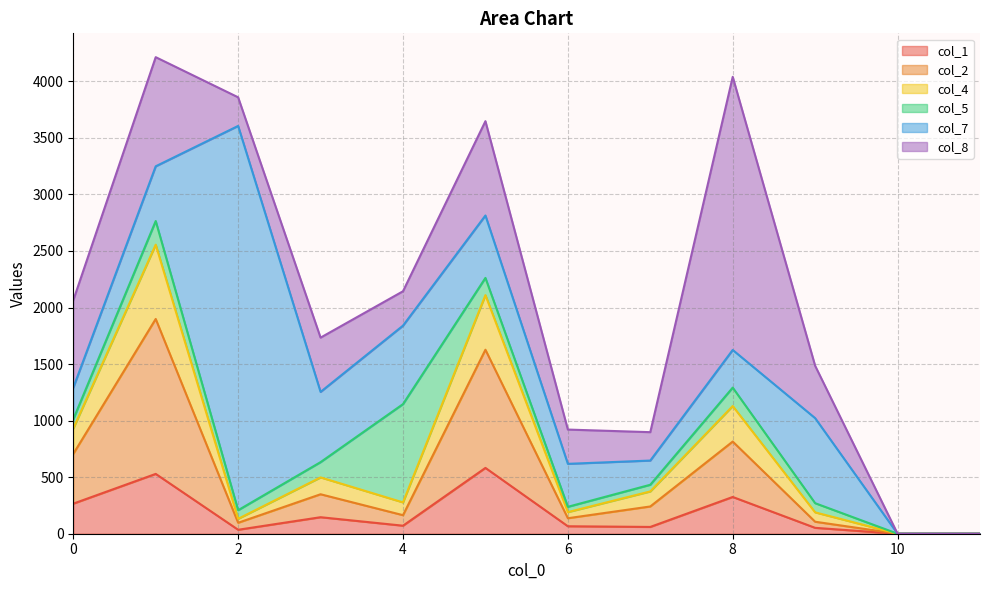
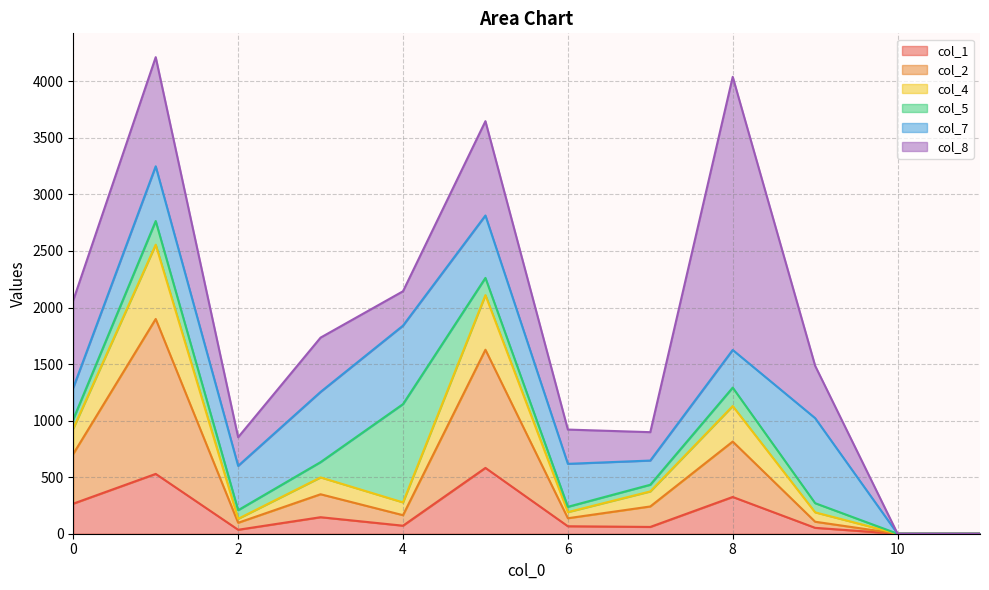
  {
    "col_5": {
      "0": 80,
      "2": 80,
      "4": 870,
      "6": 50,
      "8": 160
    },
    "col_7": {
      "0": 280,
-     "2": 3400,
+     "2": 390,
      "4": 690,
      "6": 380,
      "8": 330
    },
    "col_8": {
      "0": 770,
      "2": 250,
      "4": 300,
      "6": 300,
      "8": 2420
    }
  }
